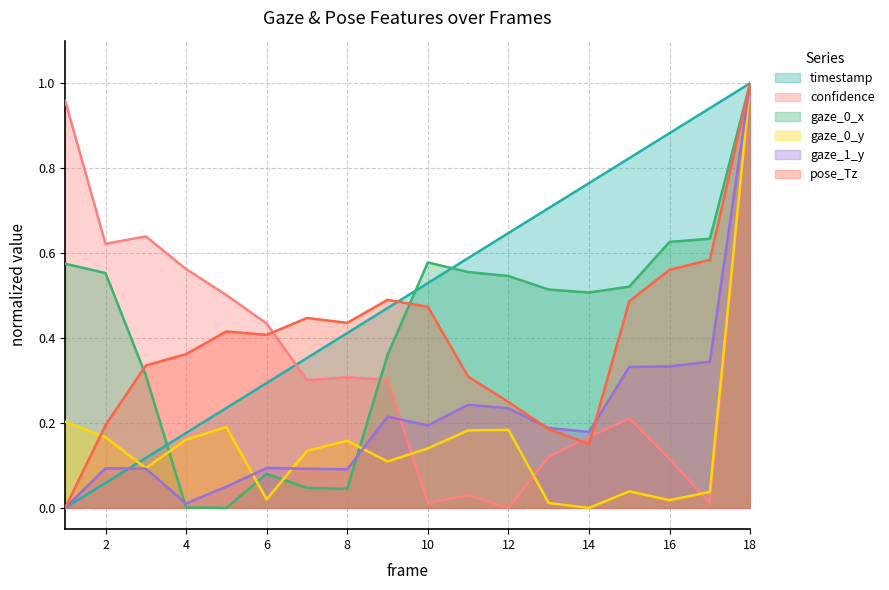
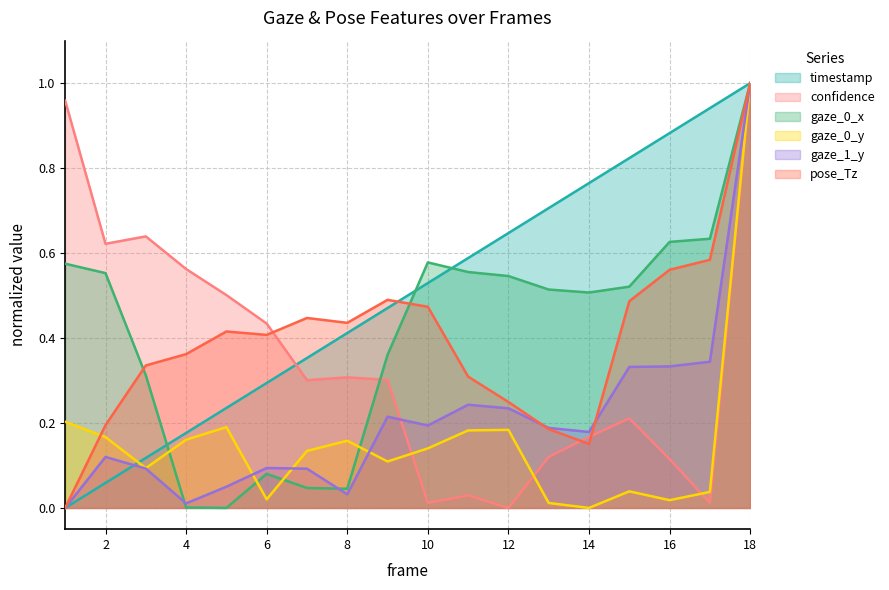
  {
    "gaze_0_y": {
      "2": 0.17,
      "4": 0.16,
      "6": 0.02,
      "8": 0.16,
      "10": 0.14,
      "12": 0.18,
      "14": 0.00,
      "16": 0.02
    },
    "gaze_1_y": {
-     "2": 0.09,
+     "2": 0.12,
      "4": 0.01,
      "6": 0.09,
-     "8": 0.09,
+     "8": 0.03,
      "10": 0.19,
      "12": 0.23,
      "14": 0.18,
      "16": 0.33
    }
  }
